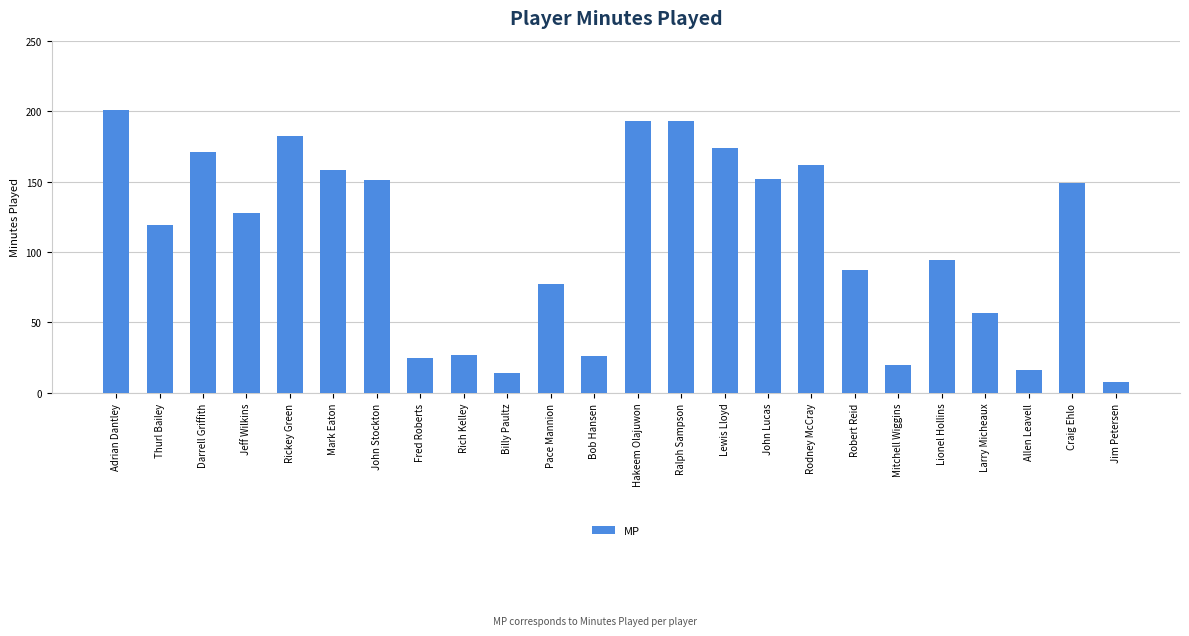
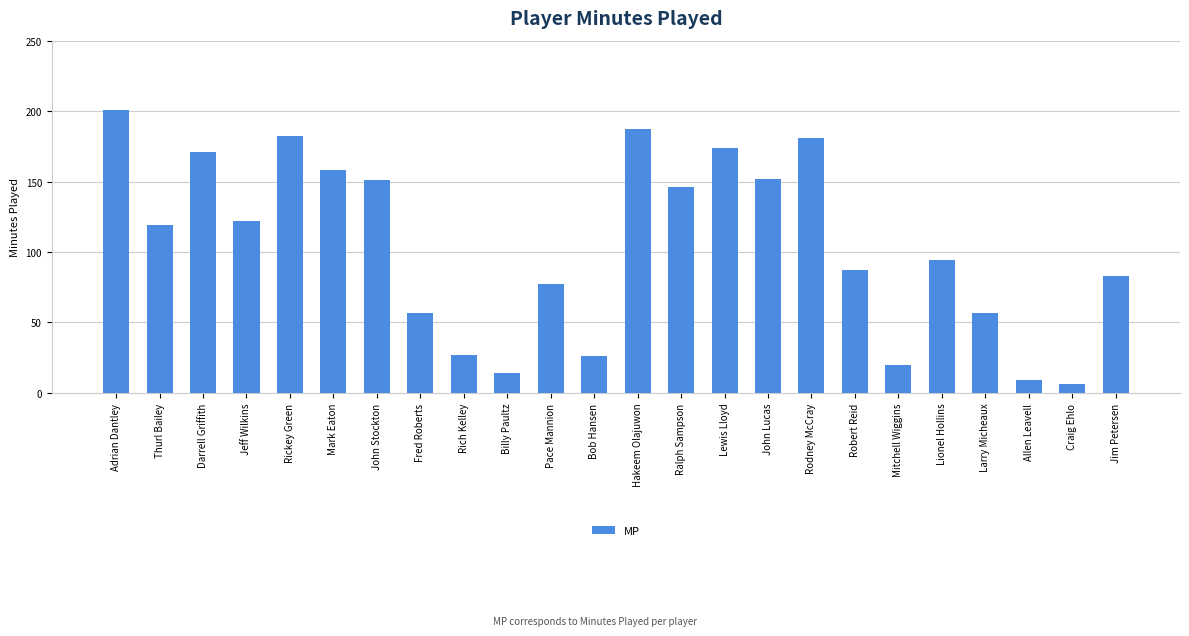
  {
    "Adrian Dantley": 201,
    "Thurl Bailey": 119,
    "Darrell Griffith": 171,
-   "Jeff Wilkins": 128,
+   "Jeff Wilkins": 122,
    "Rickey Green": 182,
    "Mark Eaton": 158,
    "John Stockton": 151,
-   "Fred Roberts": 25,
+   "Fred Roberts": 57,
    "Rich Kelley": 27,
    "Billy Paultz": 14,
    "Pace Mannion": 77,
    "Bob Hansen": 26,
-   "Hakeem Olajuwon": 193,
-   "Ralph Sampson": 193,
+   "Hakeem Olajuwon": 187,
+   "Ralph Sampson": 146,
    "Lewis Lloyd": 174,
    "John Lucas": 152,
-   "Rodney McCray": 162,
+   "Rodney McCray": 181,
    "Robert Reid": 87,
    "Mitchell Wiggins": 20,
    "Lionel Hollins": 94,
    "Larry Micheaux": 57,
-   "Allen Leavell": 16,
-   "Craig Ehlo": 149,
-   "Jim Petersen": 8
+   "Allen Leavell": 9,
+   "Craig Ehlo": 6,
+   "Jim Petersen": 83
  }
